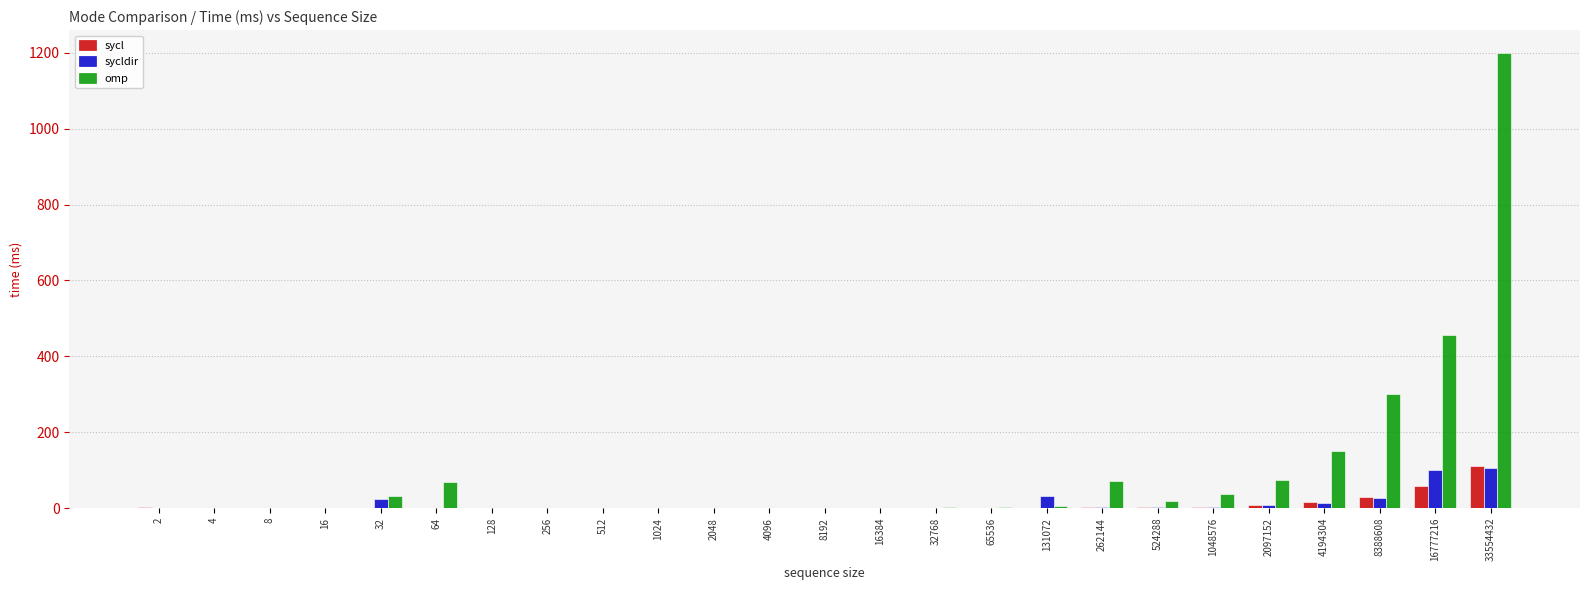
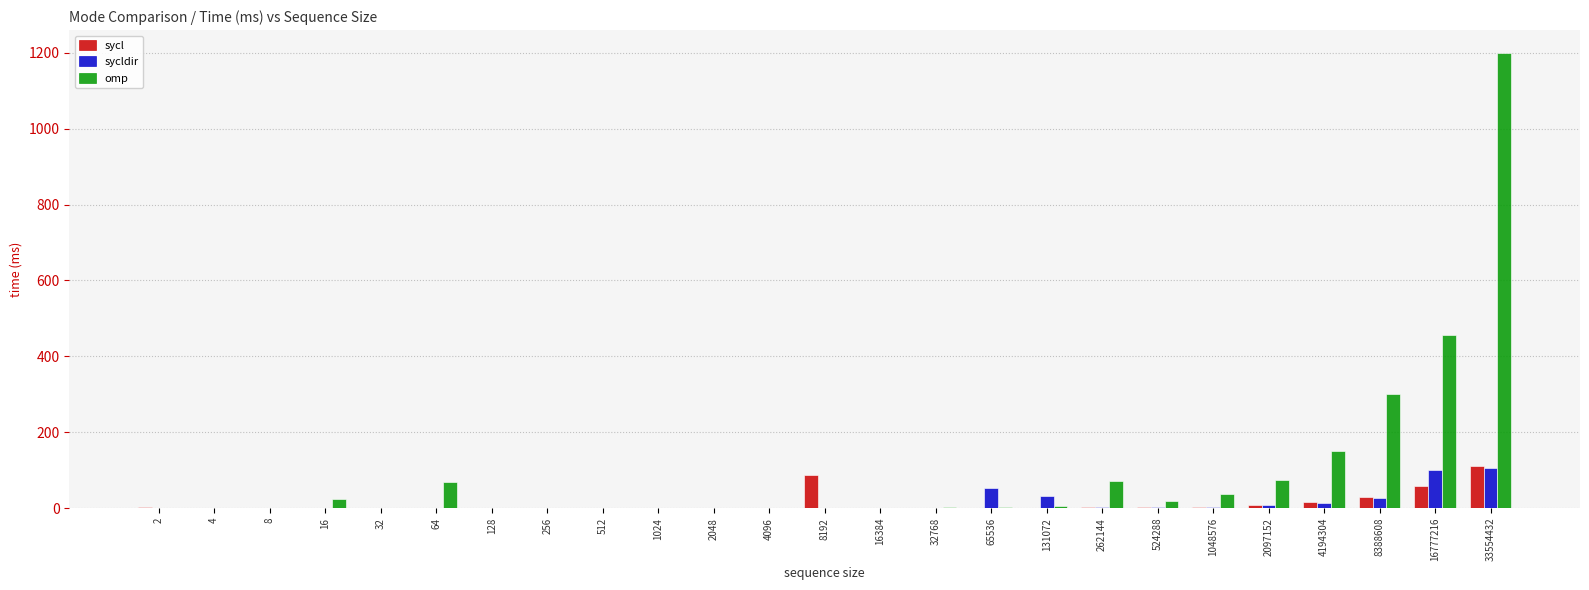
  {
    "sycl": {
-     "8192": 0,
+     "8192": 90,
      "2097152": 10,
      "4194304": 20,
      "8388608": 30,
      "16777216": 60,
      "33554432": 110
    },
    "sycldir": {
-     "32": 20,
-     "65536": 0,
+     "32": 0,
+     "65536": 50,
      "131072": 30,
      "2097152": 10,
      "4194304": 10,
      "8388608": 30,
      "16777216": 100,
      "33554432": 110
    },
    "omp": {
-     "16": 0,
-     "32": 30,
+     "16": 20,
+     "32": 0,
      "64": 70,
      "262144": 70,
      "524288": 20,
      "1048576": 40,
      "2097152": 80,
      "4194304": 150,
      "8388608": 300,
      "16777216": 460,
      "33554432": 1200
    }
  }
